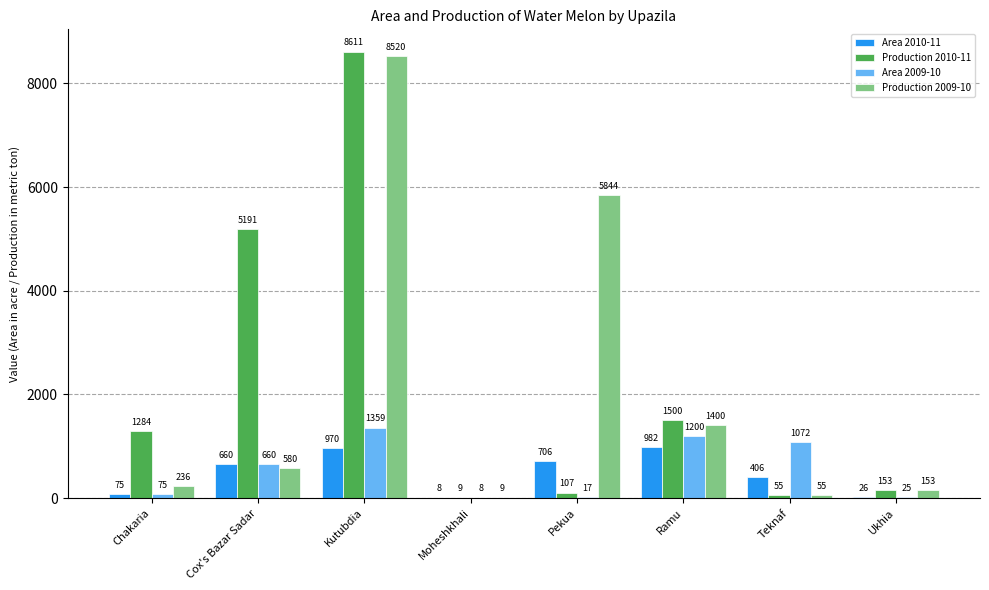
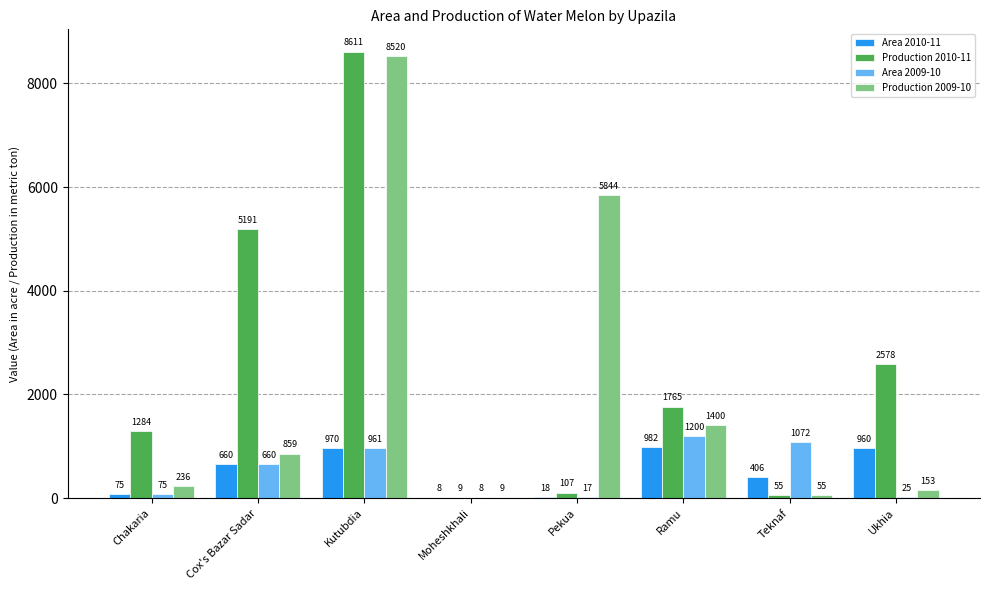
  {
    "Area 2010-11": {
      "Chakaria": 75,
      "Cox's Bazar Sadar": 660,
      "Kutubdia": 970,
      "Moheshkhali": 8,
-     "Pekua": 706,
+     "Pekua": 18,
      "Ramu": 982,
      "Teknaf": 406,
-     "Ukhia": 26
+     "Ukhia": 960
    },
    "Production 2010-11": {
      "Chakaria": 1284,
      "Cox's Bazar Sadar": 5191,
      "Kutubdia": 8611,
      "Moheshkhali": 9,
      "Pekua": 107,
-     "Ramu": 1500,
+     "Ramu": 1765,
      "Teknaf": 55,
-     "Ukhia": 153
+     "Ukhia": 2578
    },
    "Area 2009-10": {
      "Chakaria": 75,
      "Cox's Bazar Sadar": 660,
-     "Kutubdia": 1359,
+     "Kutubdia": 961,
      "Moheshkhali": 8,
      "Pekua": 17,
      "Ramu": 1200,
      "Teknaf": 1072,
      "Ukhia": 25
    },
    "Production 2009-10": {
      "Chakaria": 236,
-     "Cox's Bazar Sadar": 580,
+     "Cox's Bazar Sadar": 859,
      "Kutubdia": 8520,
      "Moheshkhali": 9,
      "Pekua": 5844,
      "Ramu": 1400,
      "Teknaf": 55,
      "Ukhia": 153
    }
  }
